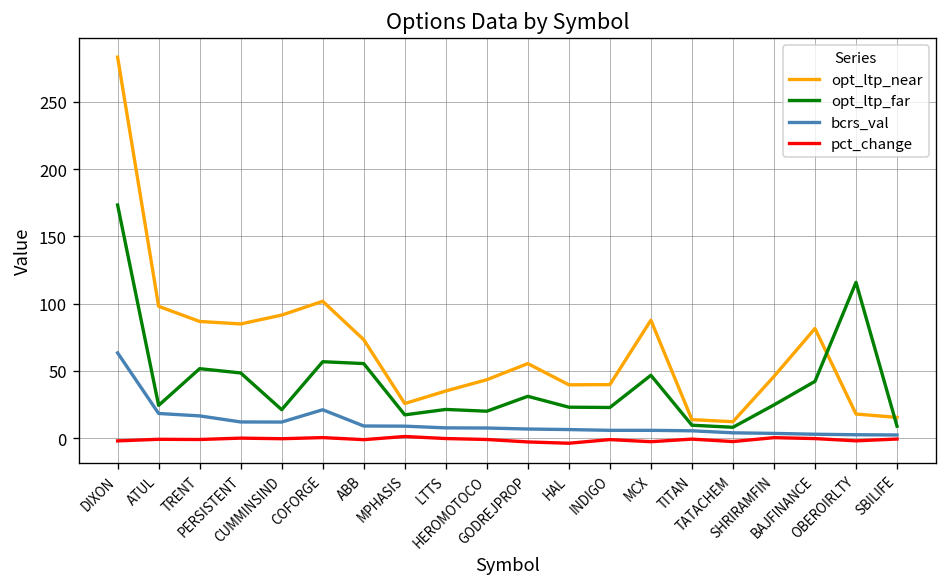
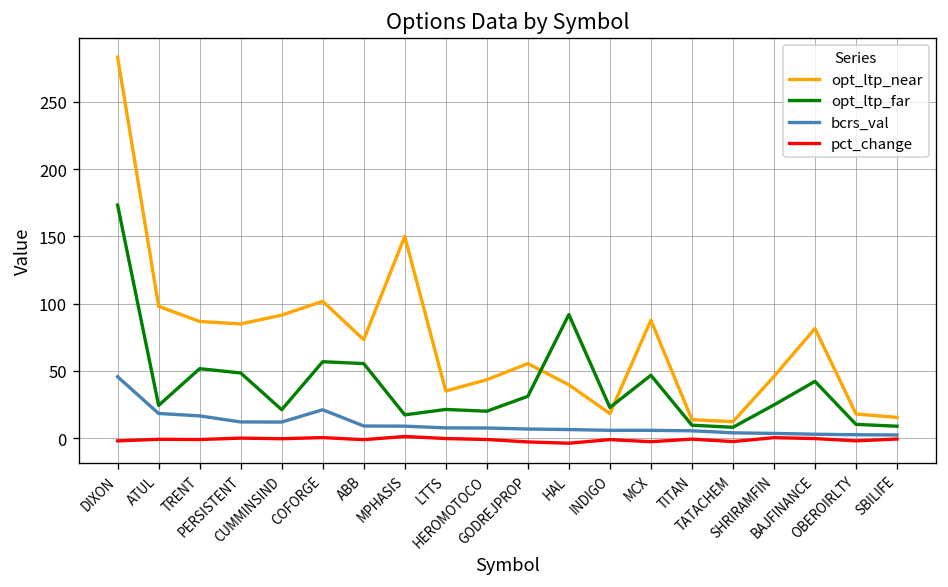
  {
    "opt_ltp_near": {
      "DIXON": 283,
      "ATUL": 98,
      "TRENT": 87,
      "PERSISTENT": 85,
      "CUMMINSIND": 92,
      "COFORGE": 102,
      "ABB": 73,
-     "MPHASIS": 26,
+     "MPHASIS": 150,
      "LTTS": 35,
      "HEROMOTOCO": 44,
      "GODREJPROP": 55,
      "HAL": 40,
-     "INDIGO": 40,
+     "INDIGO": 18,
      "MCX": 88,
      "TITAN": 14,
      "TATACHEM": 12,
      "SHRIRAMFIN": 46,
      "BAJFINANCE": 82,
      "OBEROIRLTY": 18,
      "SBILIFE": 16
    },
    "opt_ltp_far": {
      "DIXON": 173,
      "ATUL": 24,
      "TRENT": 52,
      "PERSISTENT": 49,
      "CUMMINSIND": 21,
      "COFORGE": 57,
      "ABB": 55,
      "MPHASIS": 17,
      "LTTS": 21,
      "HEROMOTOCO": 20,
      "GODREJPROP": 31,
-     "HAL": 23,
+     "HAL": 92,
      "INDIGO": 23,
      "MCX": 47,
      "TITAN": 10,
      "TATACHEM": 8,
      "SHRIRAMFIN": 25,
      "BAJFINANCE": 42,
-     "OBEROIRLTY": 116,
+     "OBEROIRLTY": 10,
      "SBILIFE": 9
    },
    "bcrs_val": {
-     "DIXON": 63,
+     "DIXON": 46,
      "ATUL": 18,
      "TRENT": 17,
      "PERSISTENT": 12,
      "CUMMINSIND": 12,
      "COFORGE": 21,
      "ABB": 9,
      "MPHASIS": 9,
      "LTTS": 8,
      "HEROMOTOCO": 8,
      "GODREJPROP": 7,
      "HAL": 6,
      "INDIGO": 6,
      "MCX": 6,
      "TITAN": 6,
      "TATACHEM": 4,
      "SHRIRAMFIN": 4,
      "BAJFINANCE": 3,
      "OBEROIRLTY": 3,
      "SBILIFE": 2
    },
    "pct_change": {
      "DIXON": -2,
      "ATUL": -1,
      "TRENT": -1,
      "PERSISTENT": 0,
      "CUMMINSIND": 0,
      "COFORGE": 1,
      "ABB": -1,
      "MPHASIS": 1,
      "LTTS": 0,
      "HEROMOTOCO": -1,
      "GODREJPROP": -3,
      "HAL": -4,
      "INDIGO": -1,
      "MCX": -3,
      "TITAN": -1,
      "TATACHEM": -2,
      "SHRIRAMFIN": 0,
      "BAJFINANCE": 0,
      "OBEROIRLTY": -2,
      "SBILIFE": -1
    }
  }
